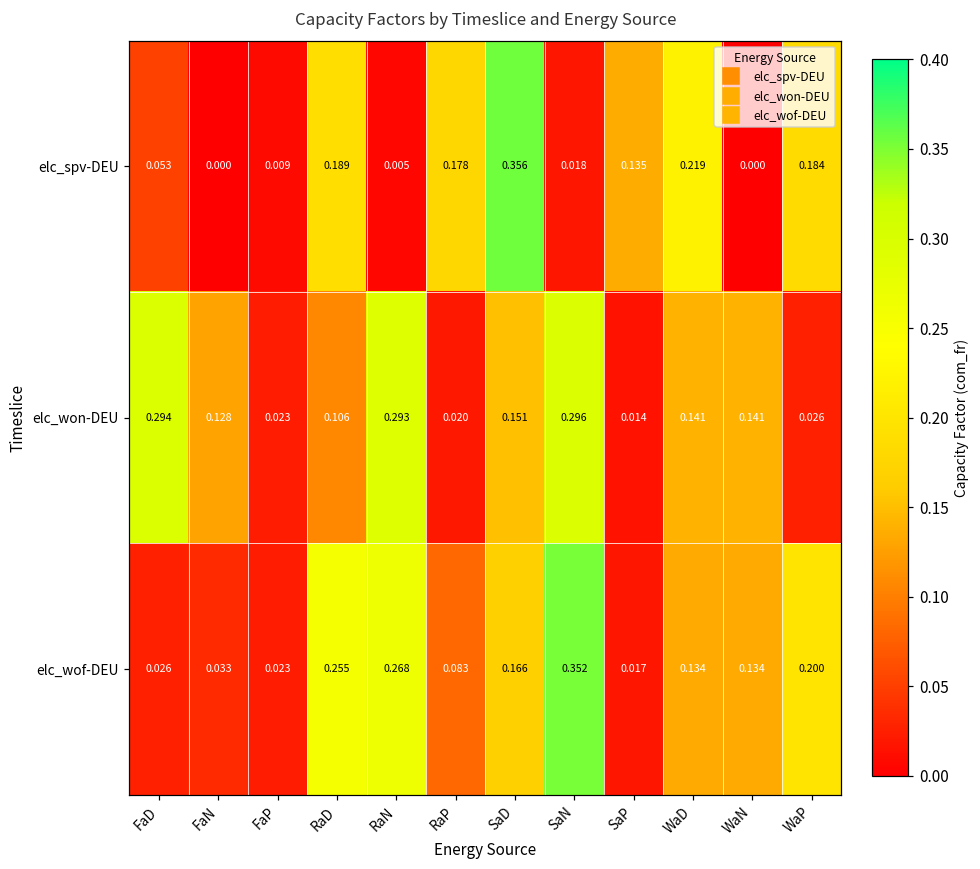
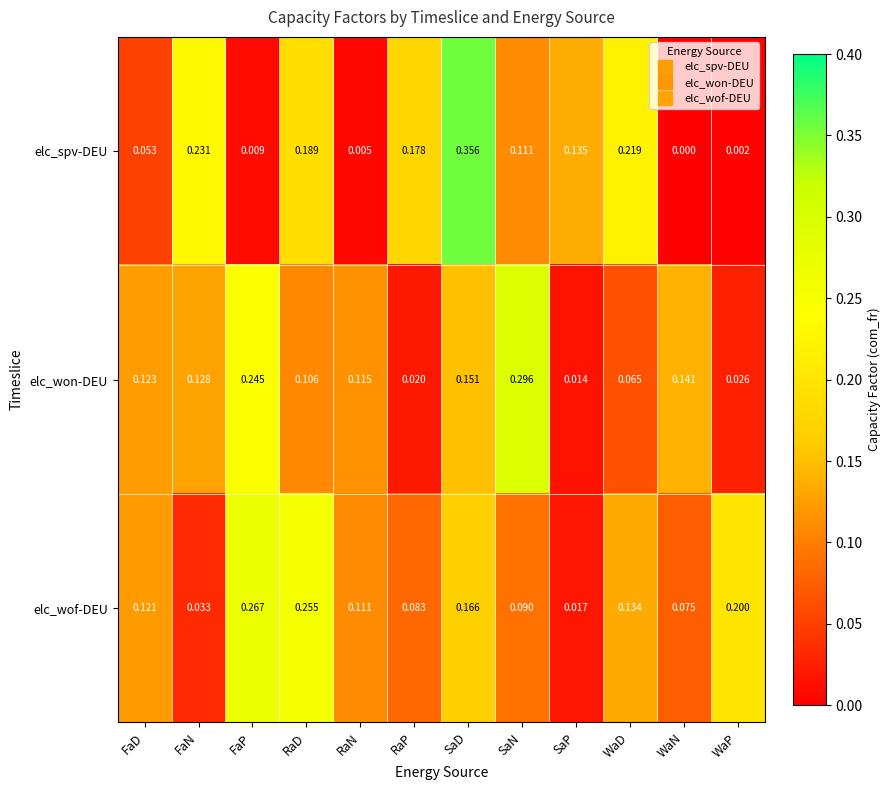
  {
    "elc_spv-DEU": {
      "FaD": 0.053,
-     "FaN": 0.000,
+     "FaN": 0.231,
      "FaP": 0.009,
      "RaD": 0.189,
      "RaN": 0.005,
      "RaP": 0.178,
      "SaD": 0.356,
-     "SaN": 0.018,
+     "SaN": 0.111,
      "SaP": 0.135,
      "WaD": 0.219,
      "WaN": 0.000,
-     "WaP": 0.184
+     "WaP": 0.002
    },
    "elc_won-DEU": {
-     "FaD": 0.294,
+     "FaD": 0.123,
      "FaN": 0.128,
-     "FaP": 0.023,
+     "FaP": 0.245,
      "RaD": 0.106,
-     "RaN": 0.293,
+     "RaN": 0.115,
      "RaP": 0.020,
      "SaD": 0.151,
      "SaN": 0.296,
      "SaP": 0.014,
-     "WaD": 0.141,
+     "WaD": 0.065,
      "WaN": 0.141,
      "WaP": 0.026
    },
    "elc_wof-DEU": {
-     "FaD": 0.026,
+     "FaD": 0.121,
      "FaN": 0.033,
-     "FaP": 0.023,
+     "FaP": 0.267,
      "RaD": 0.255,
-     "RaN": 0.268,
+     "RaN": 0.111,
      "RaP": 0.083,
      "SaD": 0.166,
-     "SaN": 0.352,
+     "SaN": 0.090,
      "SaP": 0.017,
      "WaD": 0.134,
-     "WaN": 0.134,
+     "WaN": 0.075,
      "WaP": 0.200
    }
  }
